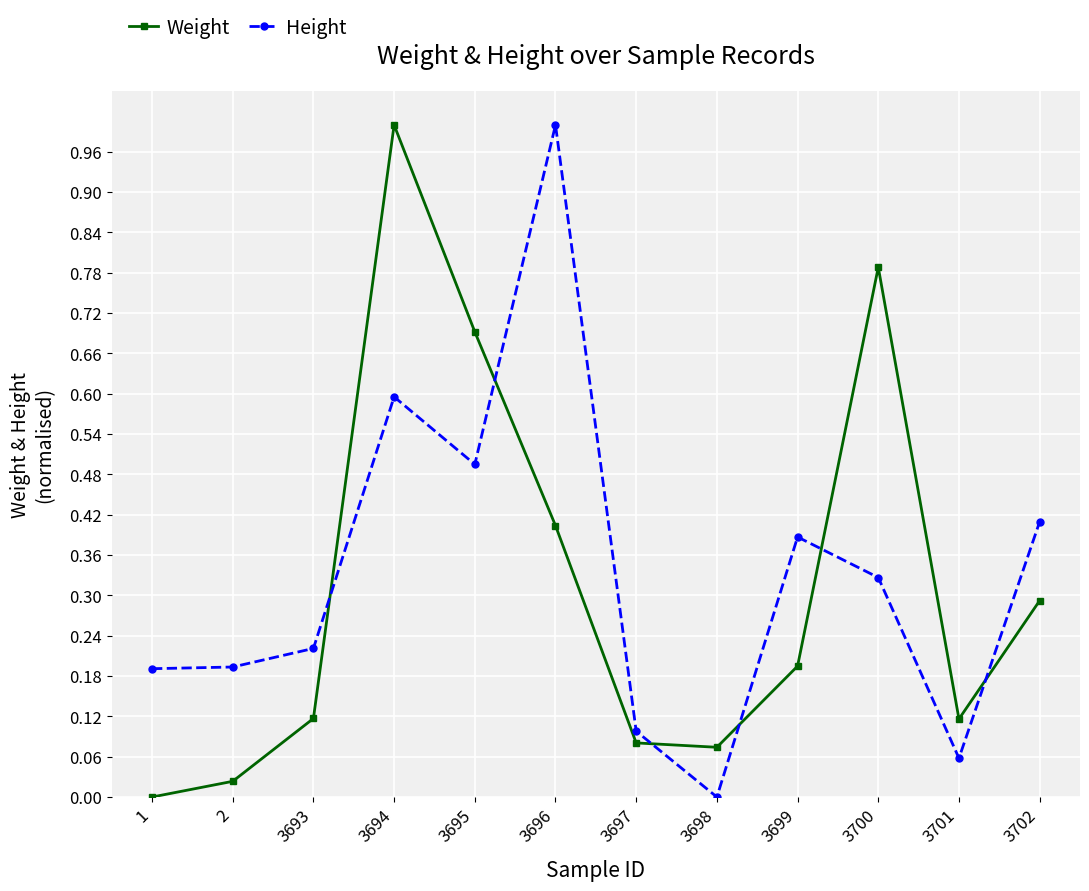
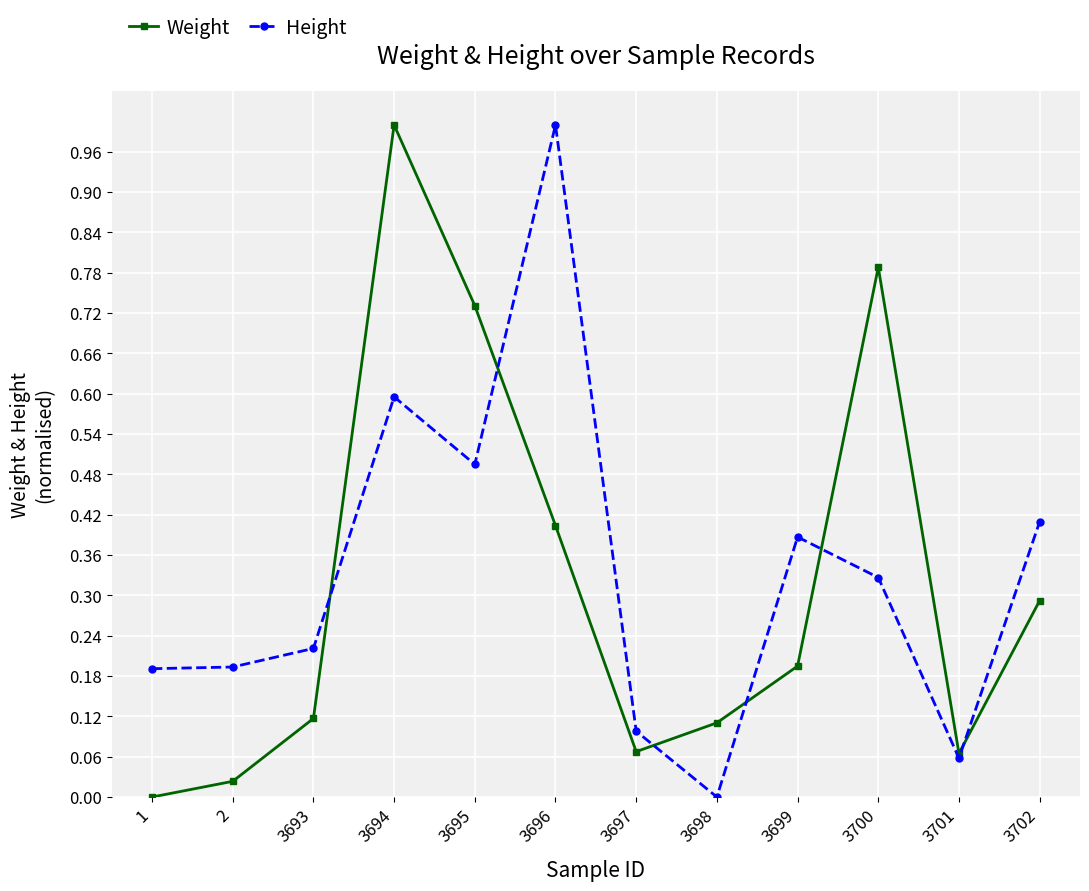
  {
    "Weight": {
      "1": 0.00,
      "2": 0.02,
      "3693": 0.12,
      "3694": 1.00,
-     "3695": 0.69,
+     "3695": 0.73,
      "3696": 0.40,
-     "3697": 0.08,
-     "3698": 0.07,
+     "3697": 0.07,
+     "3698": 0.11,
      "3699": 0.19,
      "3700": 0.79,
-     "3701": 0.12,
+     "3701": 0.06,
      "3702": 0.29
    },
    "Height": {
      "1": 0.19,
      "2": 0.19,
      "3693": 0.22,
      "3694": 0.60,
      "3695": 0.49,
      "3696": 1.00,
      "3697": 0.10,
      "3698": 0.00,
      "3699": 0.39,
      "3700": 0.33,
      "3701": 0.06,
      "3702": 0.41
    }
  }
